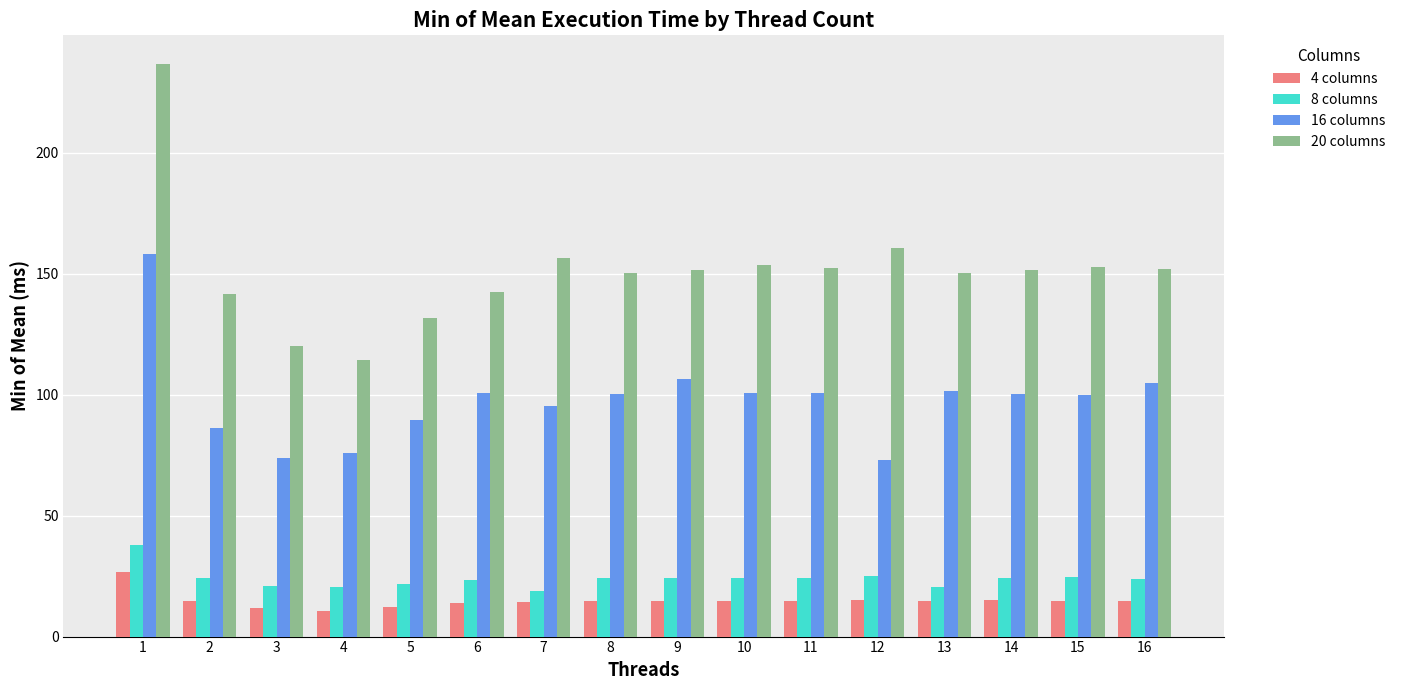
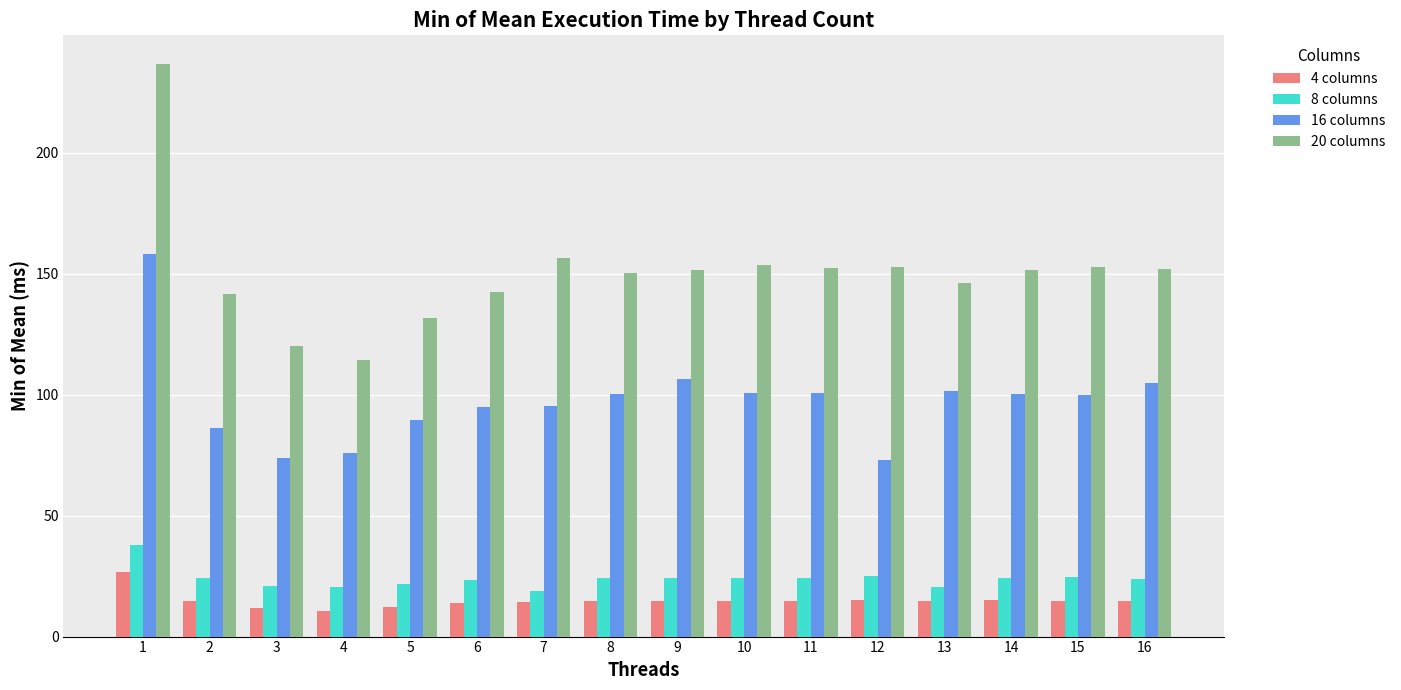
  {
    "4 columns": {
      "1": 27,
      "2": 15,
      "3": 12,
      "4": 11,
      "5": 12,
      "6": 14,
      "7": 14,
      "8": 15,
      "9": 15,
      "10": 15,
      "11": 15,
      "12": 15,
      "13": 15,
      "14": 15,
      "15": 15,
      "16": 15
    },
    "8 columns": {
      "1": 38,
      "2": 24,
      "3": 21,
      "4": 20,
      "5": 22,
      "6": 24,
      "7": 19,
      "8": 24,
      "9": 24,
      "10": 24,
      "11": 24,
      "12": 25,
      "13": 21,
      "14": 24,
      "15": 25,
      "16": 24
    },
    "16 columns": {
      "1": 158,
      "2": 86,
      "3": 74,
      "4": 76,
      "5": 90,
-     "6": 101,
+     "6": 95,
      "7": 96,
      "8": 100,
      "9": 106,
      "10": 101,
      "11": 101,
      "12": 73,
      "13": 101,
      "14": 100,
      "15": 100,
      "16": 105
    },
    "20 columns": {
      "1": 237,
      "2": 142,
      "3": 120,
      "4": 114,
      "5": 132,
      "6": 143,
      "7": 156,
      "8": 150,
      "9": 152,
      "10": 153,
      "11": 152,
-     "12": 161,
-     "13": 150,
+     "12": 153,
+     "13": 146,
      "14": 151,
      "15": 153,
      "16": 152
    }
  }
